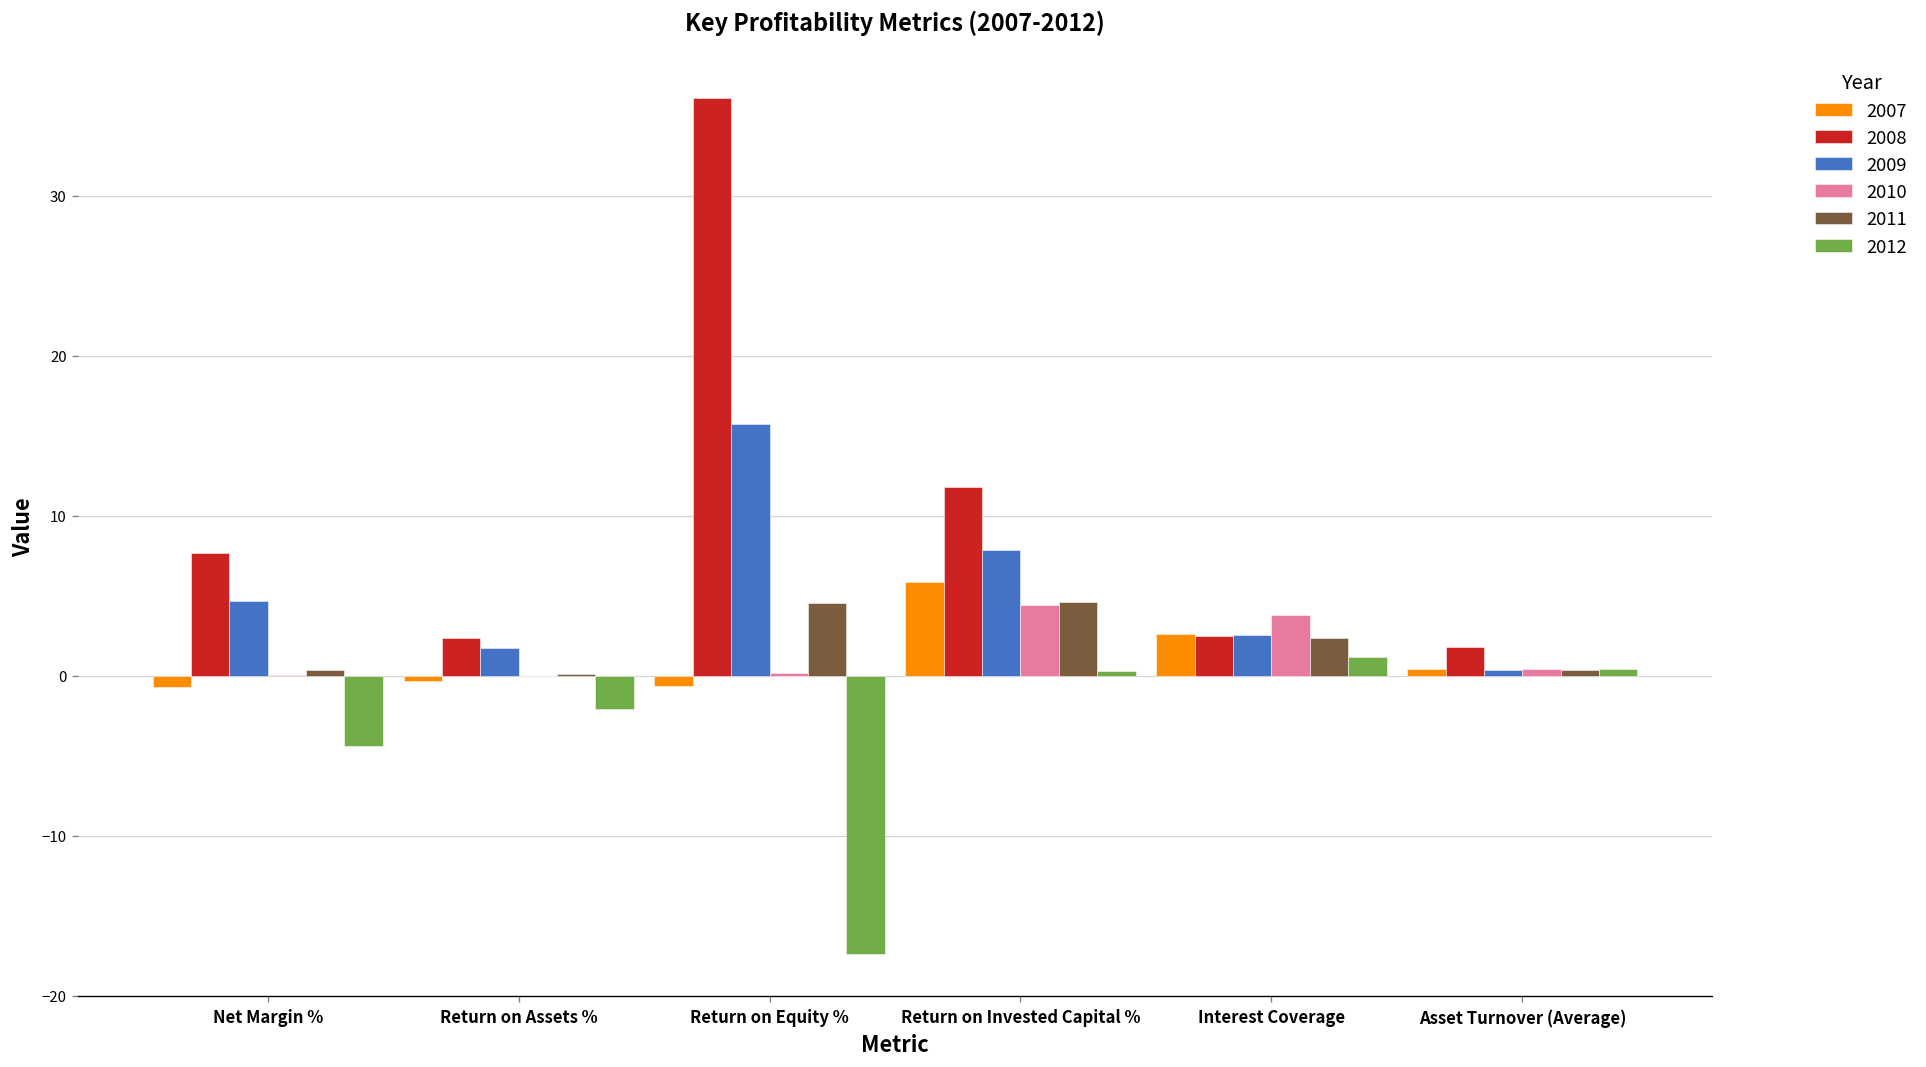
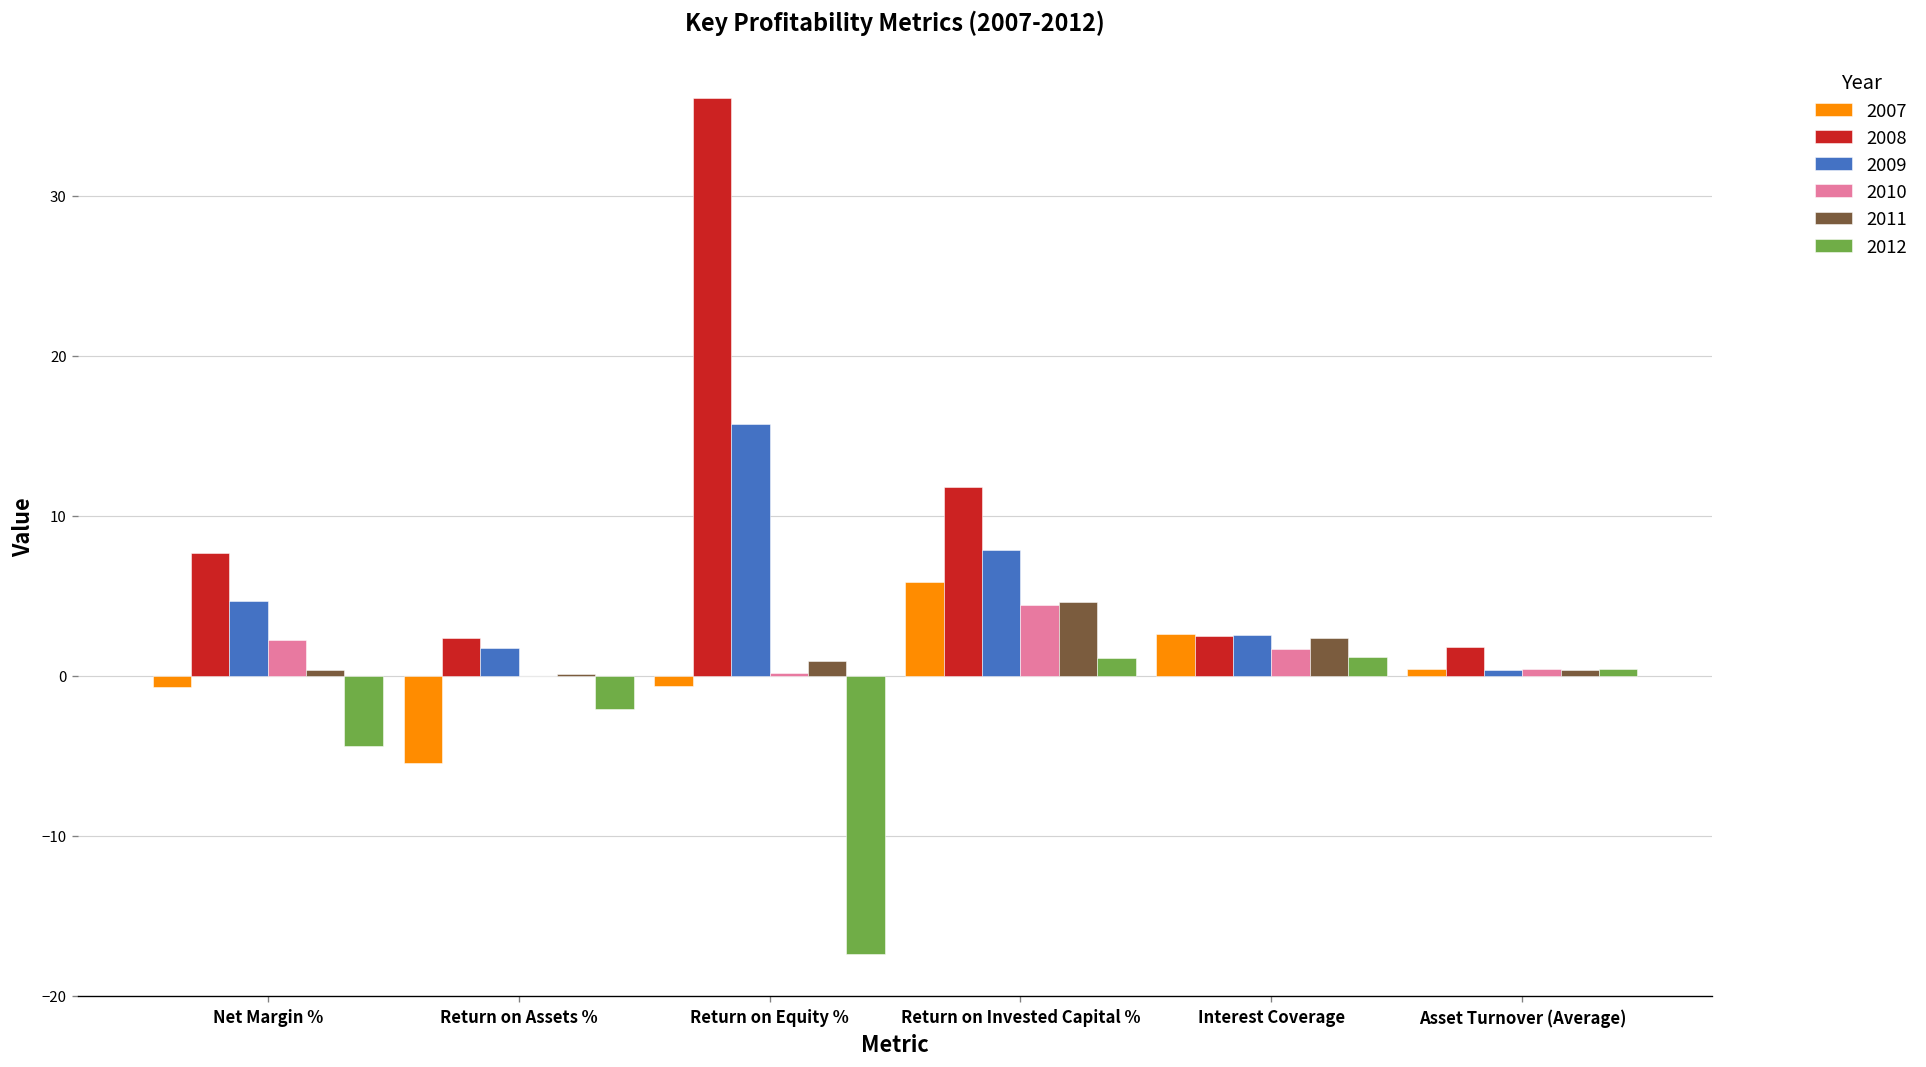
  {
    "2007": {
      "Net Margin %": -0.7,
-     "Return on Assets %": -0.3,
+     "Return on Assets %": -5.4,
      "Return on Equity %": -0.6,
      "Return on Invested Capital %": 5.9,
      "Interest Coverage": 2.6,
      "Asset Turnover (Average)": 0.4
    },
    "2008": {
      "Net Margin %": 7.7,
      "Return on Assets %": 2.3,
      "Return on Equity %": 36.1,
      "Return on Invested Capital %": 11.8,
      "Interest Coverage": 2.5,
      "Asset Turnover (Average)": 1.8
    },
    "2009": {
      "Net Margin %": 4.7,
      "Return on Assets %": 1.8,
      "Return on Equity %": 15.8,
      "Return on Invested Capital %": 7.9,
      "Interest Coverage": 2.6,
      "Asset Turnover (Average)": 0.4
    },
    "2010": {
-     "Net Margin %": 0.1,
+     "Net Margin %": 2.3,
      "Return on Invested Capital %": 4.4,
-     "Interest Coverage": 3.8,
+     "Interest Coverage": 1.7,
      "Asset Turnover (Average)": 0.4
    },
    "2011": {
      "Net Margin %": 0.3,
-     "Return on Equity %": 4.6,
+     "Return on Equity %": 0.9,
      "Return on Invested Capital %": 4.6,
      "Interest Coverage": 2.4,
      "Asset Turnover (Average)": 0.4
    },
    "2012": {
      "Net Margin %": -4.4,
      "Return on Assets %": -2.1,
      "Return on Equity %": -17.4,
-     "Return on Invested Capital %": 0.3,
+     "Return on Invested Capital %": 1.1,
      "Interest Coverage": 1.2,
      "Asset Turnover (Average)": 0.4
    }
  }
